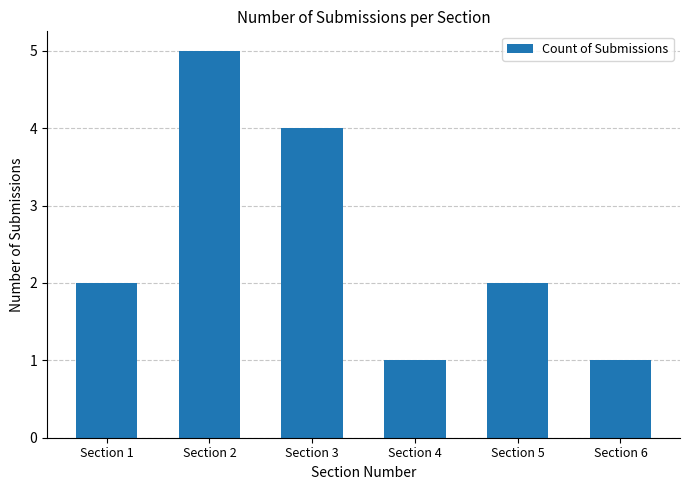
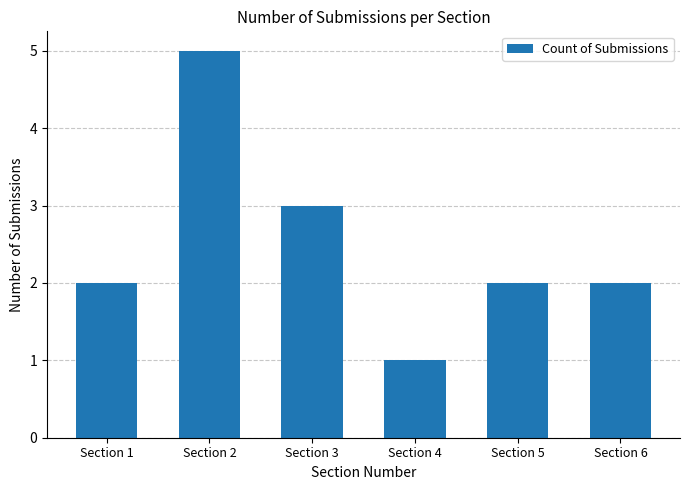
  {
    "Section 1": 2,
    "Section 2": 5,
-   "Section 3": 4,
+   "Section 3": 3,
    "Section 4": 1,
    "Section 5": 2,
-   "Section 6": 1
+   "Section 6": 2
  }
